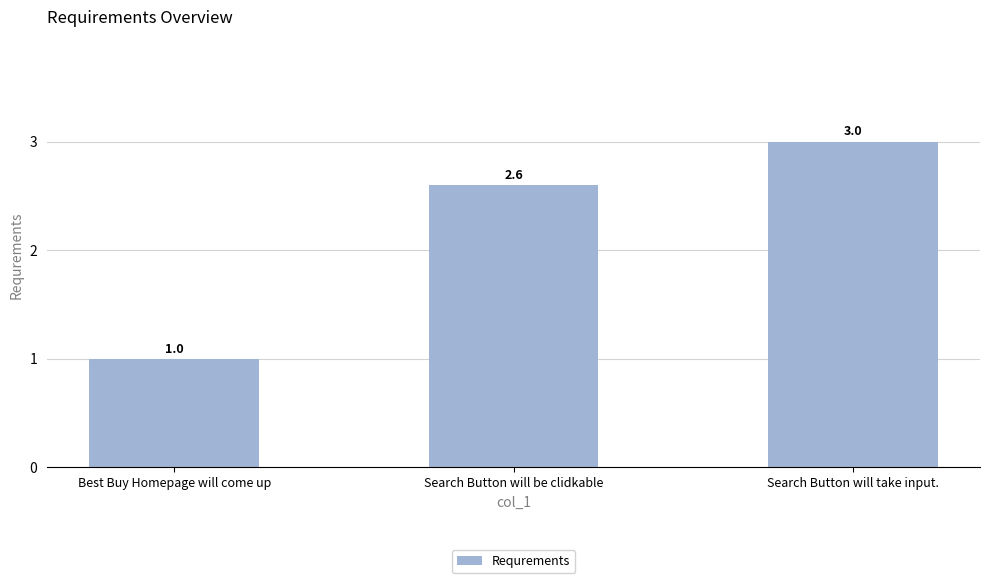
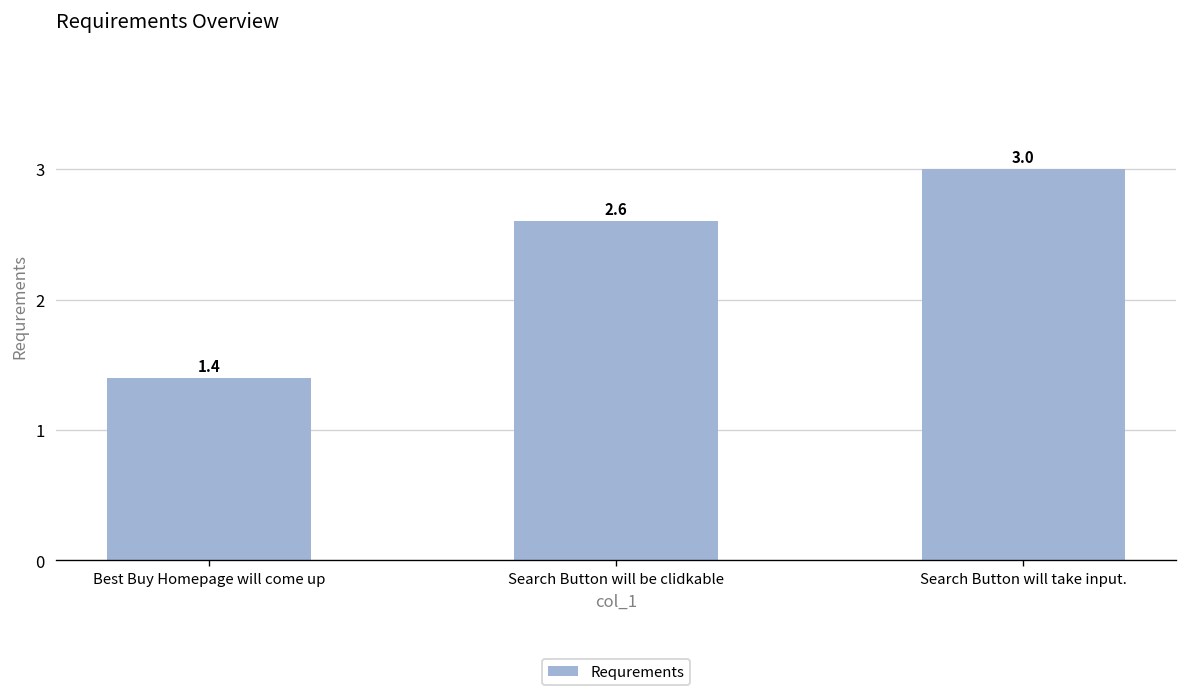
  {
-   "Best Buy Homepage will come up": 1.0,
+   "Best Buy Homepage will come up": 1.4,
    "Search Button will be clidkable": 2.6,
    "Search Button will take input.": 3.0
  }
